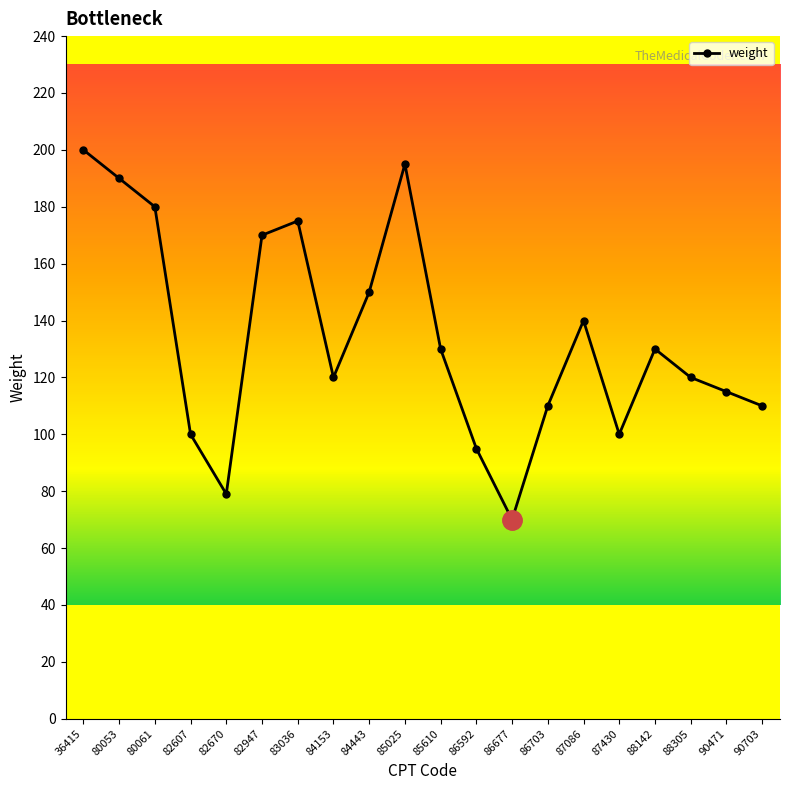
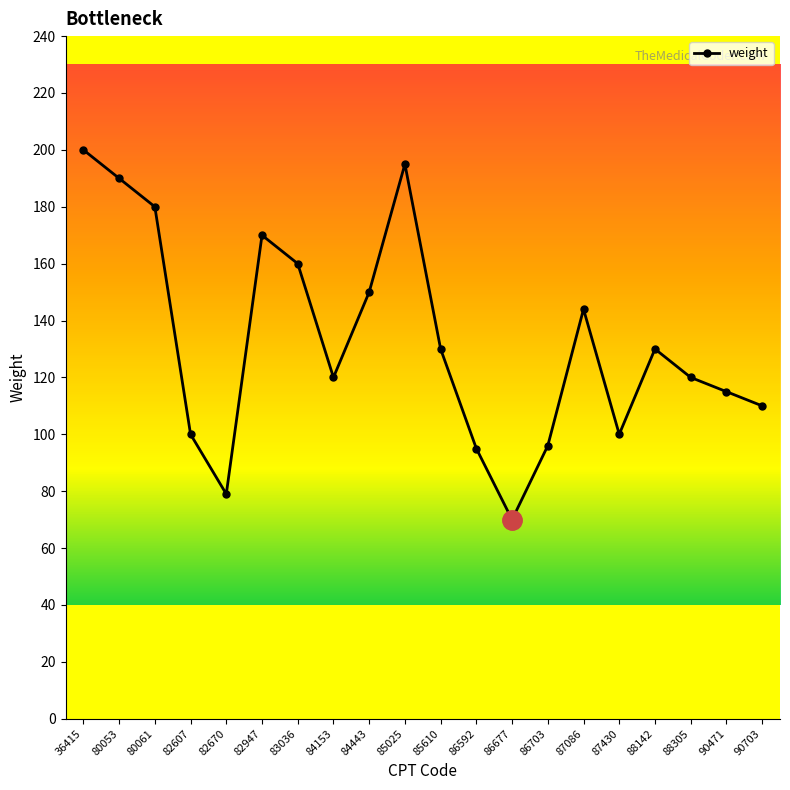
  {
    "weight": {
      "36415": 200,
      "80053": 190,
      "80061": 180,
      "82607": 100,
      "82670": 79,
      "82947": 170,
-     "83036": 175,
+     "83036": 160,
      "84153": 120,
      "84443": 150,
      "85025": 195,
      "85610": 130,
      "86592": 95,
-     "86703": 110,
-     "87086": 140,
+     "86703": 96,
+     "87086": 144,
      "87430": 100,
      "88142": 130,
      "88305": 120,
      "90471": 115,
      "90703": 110
    }
  }
